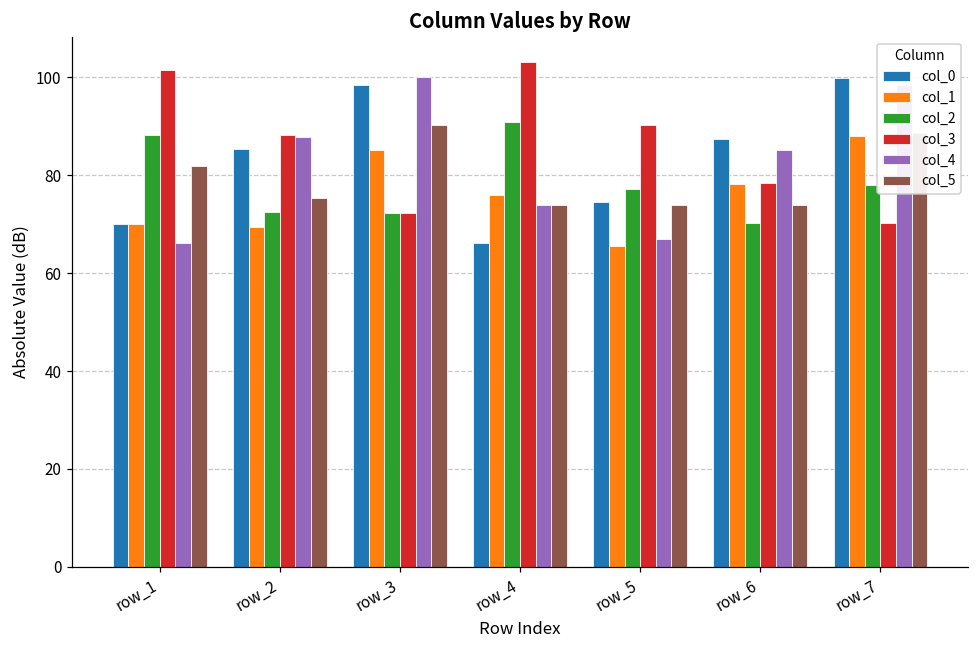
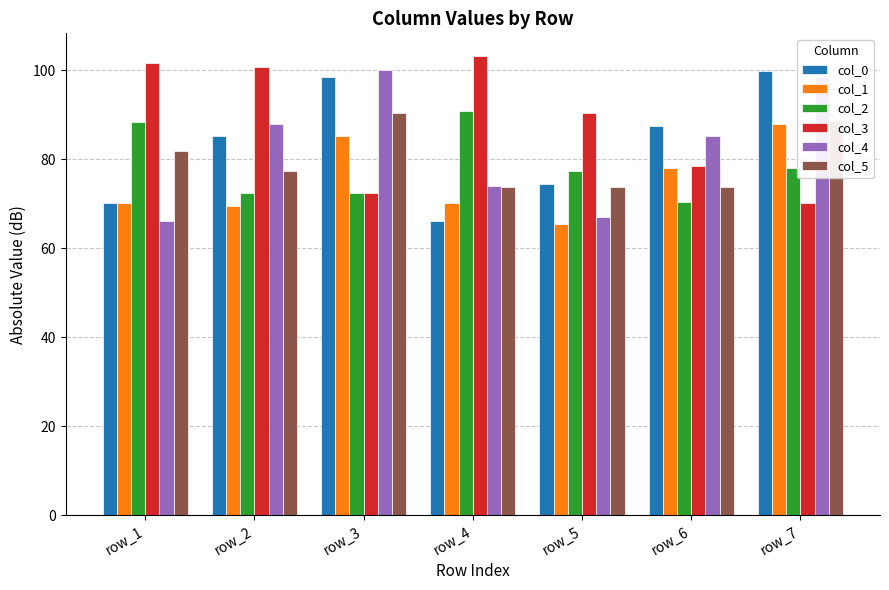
  {
    "col_0": {
      "row_1": 70,
      "row_2": 85,
      "row_3": 99,
      "row_4": 66,
      "row_5": 75,
      "row_6": 87,
      "row_7": 100
    },
    "col_1": {
      "row_1": 70,
      "row_2": 69,
      "row_3": 85,
-     "row_4": 76,
+     "row_4": 70,
      "row_5": 66,
      "row_6": 78,
      "row_7": 88
    },
    "col_2": {
      "row_1": 88,
      "row_2": 72,
      "row_3": 72,
      "row_4": 91,
      "row_5": 77,
      "row_6": 70,
      "row_7": 78
    },
    "col_3": {
      "row_1": 102,
-     "row_2": 88,
+     "row_2": 101,
      "row_3": 72,
      "row_4": 103,
      "row_5": 90,
      "row_6": 78,
      "row_7": 70
    },
    "col_4": {
      "row_1": 66,
      "row_2": 88,
      "row_3": 100,
      "row_4": 74,
      "row_5": 67,
      "row_6": 85
    },
    "col_5": {
      "row_1": 82,
-     "row_2": 75,
+     "row_2": 77,
      "row_3": 90,
      "row_4": 74,
      "row_5": 74,
      "row_6": 74
    }
  }
